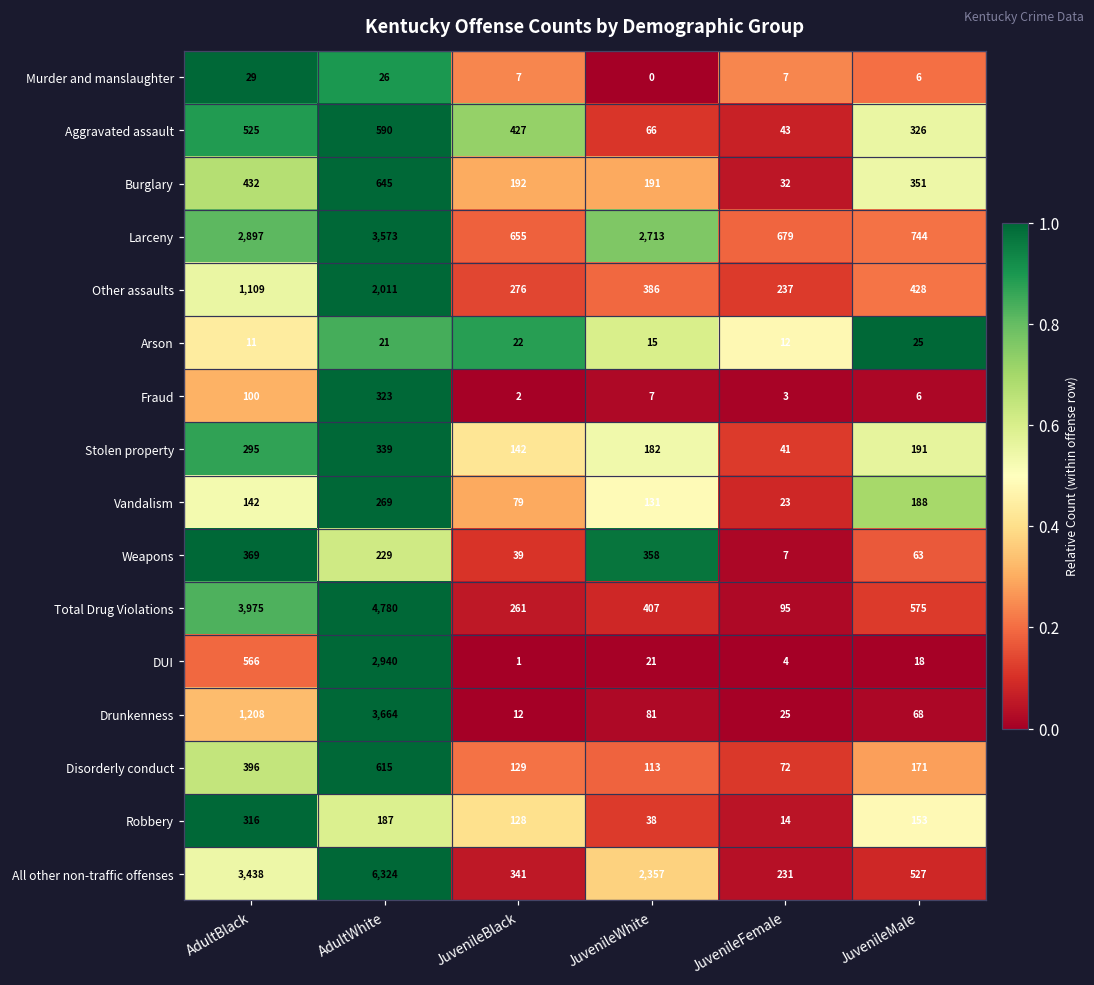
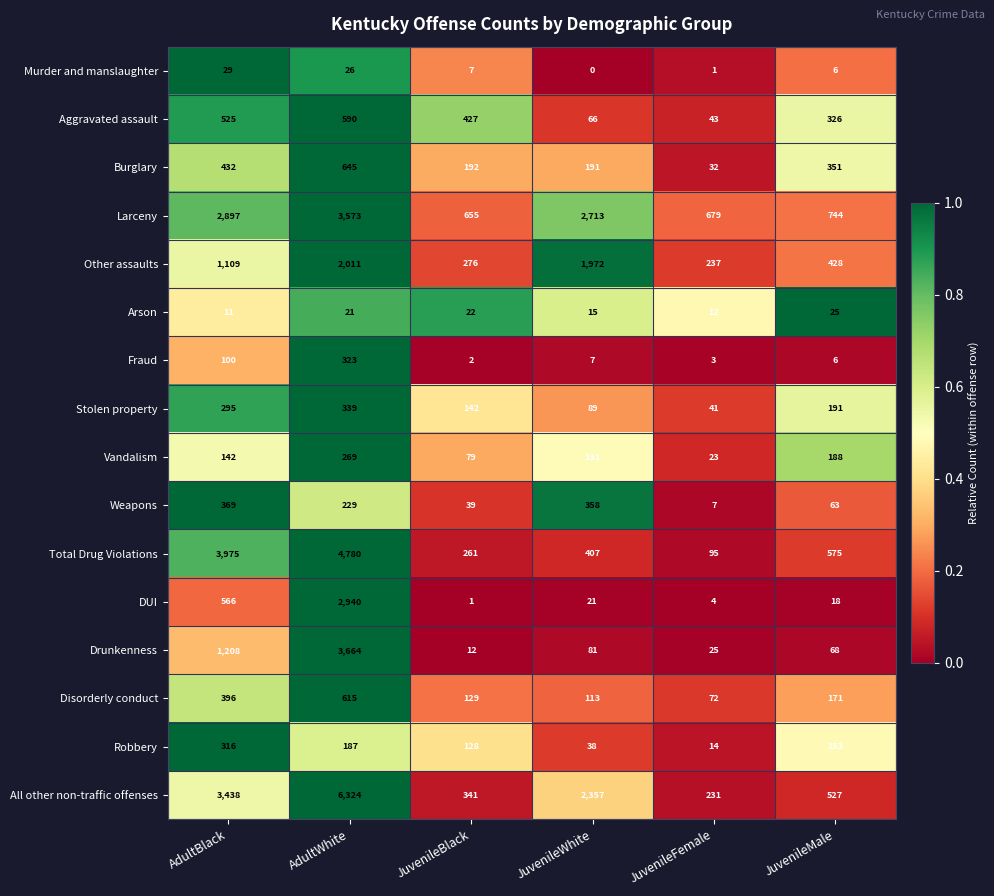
  {
    "Murder and manslaughter": {
      "AdultBlack": "29",
      "AdultWhite": "26",
      "JuvenileBlack": "7",
      "JuvenileWhite": "0",
-     "JuvenileFemale": "7",
+     "JuvenileFemale": "1",
      "JuvenileMale": "6"
    },
    "Aggravated assault": {
      "AdultBlack": "525",
      "AdultWhite": "590",
      "JuvenileBlack": "427",
      "JuvenileWhite": "66",
      "JuvenileFemale": "43",
      "JuvenileMale": "326"
    },
    "Burglary": {
      "AdultBlack": "432",
      "AdultWhite": "645",
      "JuvenileBlack": "192",
      "JuvenileWhite": "191",
      "JuvenileFemale": "32",
      "JuvenileMale": "351"
    },
    "Larceny": {
      "AdultBlack": "2,897",
      "AdultWhite": "3,573",
      "JuvenileBlack": "655",
      "JuvenileWhite": "2,713",
      "JuvenileFemale": "679",
      "JuvenileMale": "744"
    },
    "Other assaults": {
      "AdultBlack": "1,109",
      "AdultWhite": "2,011",
      "JuvenileBlack": "276",
-     "JuvenileWhite": "386",
+     "JuvenileWhite": "1,972",
      "JuvenileFemale": "237",
      "JuvenileMale": "428"
    },
    "Arson": {
      "AdultBlack": "11",
      "AdultWhite": "21",
      "JuvenileBlack": "22",
      "JuvenileWhite": "15",
      "JuvenileFemale": "12",
      "JuvenileMale": "25"
    },
    "Fraud": {
      "AdultBlack": "100",
      "AdultWhite": "323",
      "JuvenileBlack": "2",
      "JuvenileWhite": "7",
      "JuvenileFemale": "3",
      "JuvenileMale": "6"
    },
    "Stolen property": {
      "AdultBlack": "295",
      "AdultWhite": "339",
      "JuvenileBlack": "142",
-     "JuvenileWhite": "182",
+     "JuvenileWhite": "89",
      "JuvenileFemale": "41",
      "JuvenileMale": "191"
    },
    "Vandalism": {
      "AdultBlack": "142",
      "AdultWhite": "269",
      "JuvenileBlack": "79",
      "JuvenileWhite": "131",
      "JuvenileFemale": "23",
      "JuvenileMale": "188"
    },
    "Weapons": {
      "AdultBlack": "369",
      "AdultWhite": "229",
      "JuvenileBlack": "39",
      "JuvenileWhite": "358",
      "JuvenileFemale": "7",
      "JuvenileMale": "63"
    },
    "Total Drug Violations": {
      "AdultBlack": "3,975",
      "AdultWhite": "4,780",
      "JuvenileBlack": "261",
      "JuvenileWhite": "407",
      "JuvenileFemale": "95",
      "JuvenileMale": "575"
    },
    "DUI": {
      "AdultBlack": "566",
      "AdultWhite": "2,940",
      "JuvenileBlack": "1",
      "JuvenileWhite": "21",
      "JuvenileFemale": "4",
      "JuvenileMale": "18"
    },
    "Drunkenness": {
      "AdultBlack": "1,208",
      "AdultWhite": "3,664",
      "JuvenileBlack": "12",
      "JuvenileWhite": "81",
      "JuvenileFemale": "25",
      "JuvenileMale": "68"
    },
    "Disorderly conduct": {
      "AdultBlack": "396",
      "AdultWhite": "615",
      "JuvenileBlack": "129",
      "JuvenileWhite": "113",
      "JuvenileFemale": "72",
      "JuvenileMale": "171"
    },
    "Robbery": {
      "AdultBlack": "316",
      "AdultWhite": "187",
      "JuvenileBlack": "128",
      "JuvenileWhite": "38",
      "JuvenileFemale": "14",
      "JuvenileMale": "153"
    },
    "All other non-traffic offenses": {
      "AdultBlack": "3,438",
      "AdultWhite": "6,324",
      "JuvenileBlack": "341",
      "JuvenileWhite": "2,357",
      "JuvenileFemale": "231",
      "JuvenileMale": "527"
    }
  }
